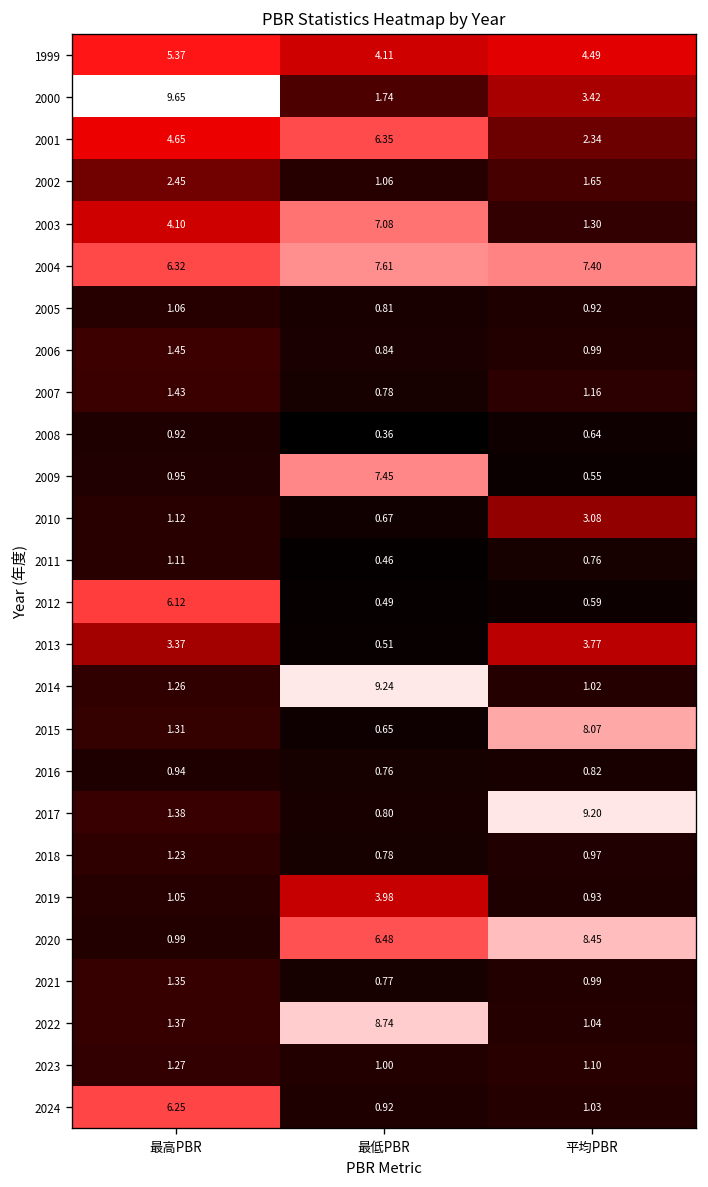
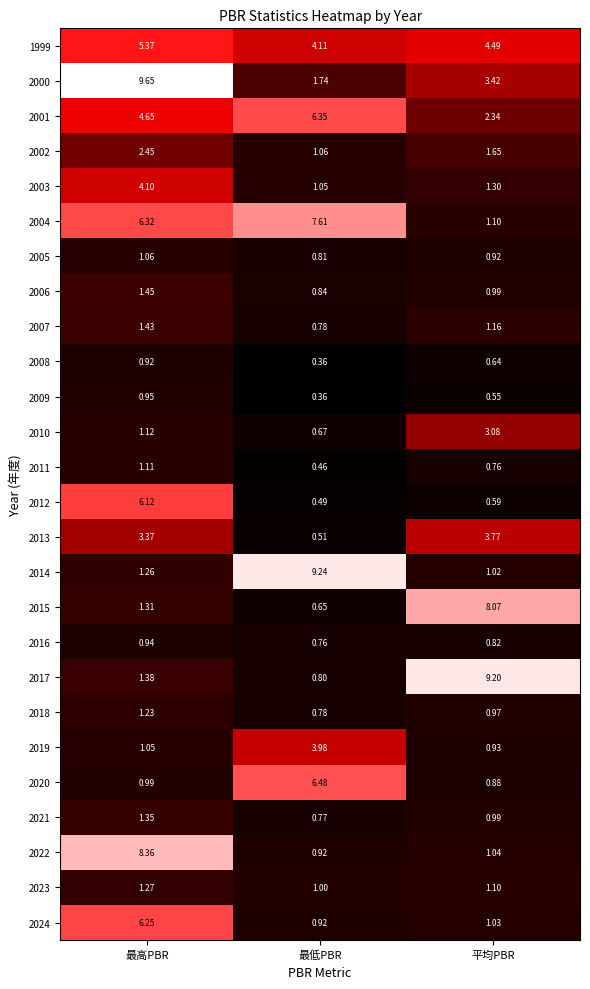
  {
    "1999": {
      "最高PBR": 5.37,
      "最低PBR": 4.11,
      "平均PBR": 4.49
    },
    "2000": {
      "最高PBR": 9.65,
      "最低PBR": 1.74,
      "平均PBR": 3.42
    },
    "2001": {
      "最高PBR": 4.65,
      "最低PBR": 6.35,
      "平均PBR": 2.34
    },
    "2002": {
      "最高PBR": 2.45,
      "最低PBR": 1.06,
      "平均PBR": 1.65
    },
    "2003": {
      "最高PBR": 4.10,
-     "最低PBR": 7.08,
+     "最低PBR": 1.05,
      "平均PBR": 1.30
    },
    "2004": {
      "最高PBR": 6.32,
      "最低PBR": 7.61,
-     "平均PBR": 7.40
+     "平均PBR": 1.10
    },
    "2005": {
      "最高PBR": 1.06,
      "最低PBR": 0.81,
      "平均PBR": 0.92
    },
    "2006": {
      "最高PBR": 1.45,
      "最低PBR": 0.84,
      "平均PBR": 0.99
    },
    "2007": {
      "最高PBR": 1.43,
      "最低PBR": 0.78,
      "平均PBR": 1.16
    },
    "2008": {
      "最高PBR": 0.92,
      "最低PBR": 0.36,
      "平均PBR": 0.64
    },
    "2009": {
      "最高PBR": 0.95,
-     "最低PBR": 7.45,
+     "最低PBR": 0.36,
      "平均PBR": 0.55
    },
    "2010": {
      "最高PBR": 1.12,
      "最低PBR": 0.67,
      "平均PBR": 3.08
    },
    "2011": {
      "最高PBR": 1.11,
      "最低PBR": 0.46,
      "平均PBR": 0.76
    },
    "2012": {
      "最高PBR": 6.12,
      "最低PBR": 0.49,
      "平均PBR": 0.59
    },
    "2013": {
      "最高PBR": 3.37,
      "最低PBR": 0.51,
      "平均PBR": 3.77
    },
    "2014": {
      "最高PBR": 1.26,
      "最低PBR": 9.24,
      "平均PBR": 1.02
    },
    "2015": {
      "最高PBR": 1.31,
      "最低PBR": 0.65,
      "平均PBR": 8.07
    },
    "2016": {
      "最高PBR": 0.94,
      "最低PBR": 0.76,
      "平均PBR": 0.82
    },
    "2017": {
      "最高PBR": 1.38,
      "最低PBR": 0.80,
      "平均PBR": 9.20
    },
    "2018": {
      "最高PBR": 1.23,
      "最低PBR": 0.78,
      "平均PBR": 0.97
    },
    "2019": {
      "最高PBR": 1.05,
      "最低PBR": 3.98,
      "平均PBR": 0.93
    },
    "2020": {
      "最高PBR": 0.99,
      "最低PBR": 6.48,
-     "平均PBR": 8.45
+     "平均PBR": 0.88
    },
    "2021": {
      "最高PBR": 1.35,
      "最低PBR": 0.77,
      "平均PBR": 0.99
    },
    "2022": {
-     "最高PBR": 1.37,
-     "最低PBR": 8.74,
+     "最高PBR": 8.36,
+     "最低PBR": 0.92,
      "平均PBR": 1.04
    },
    "2023": {
      "最高PBR": 1.27,
      "最低PBR": 1.00,
      "平均PBR": 1.10
    },
    "2024": {
      "最高PBR": 6.25,
      "最低PBR": 0.92,
      "平均PBR": 1.03
    }
  }
